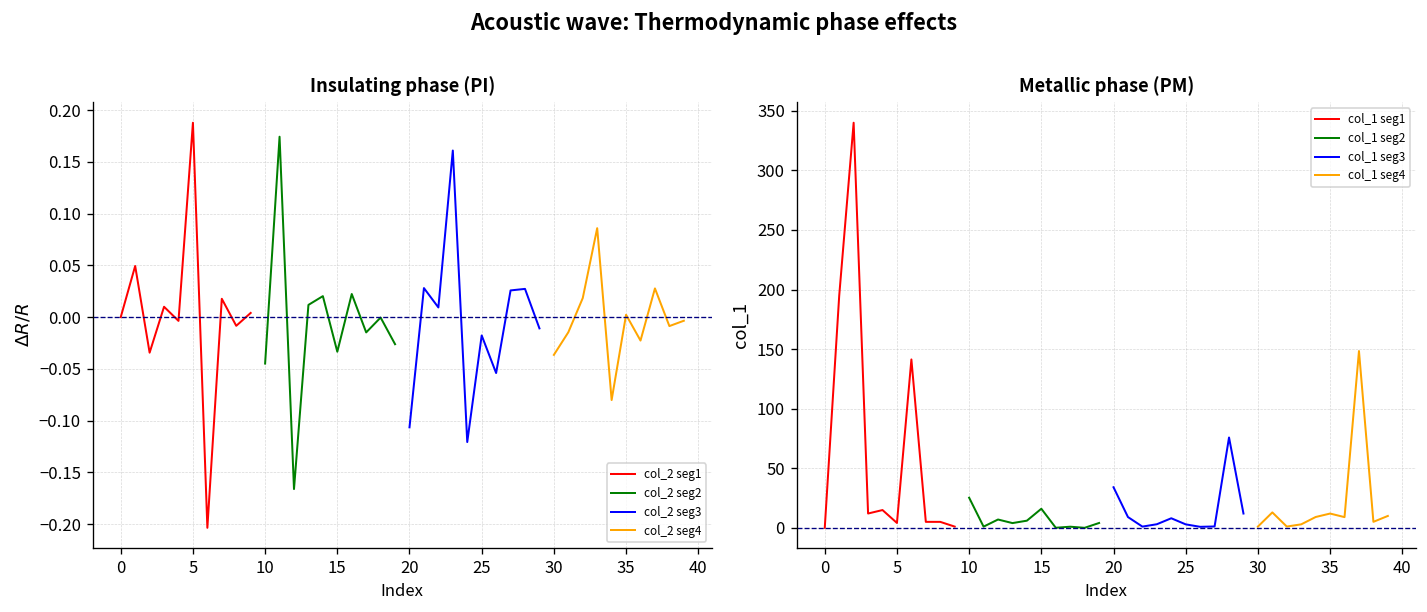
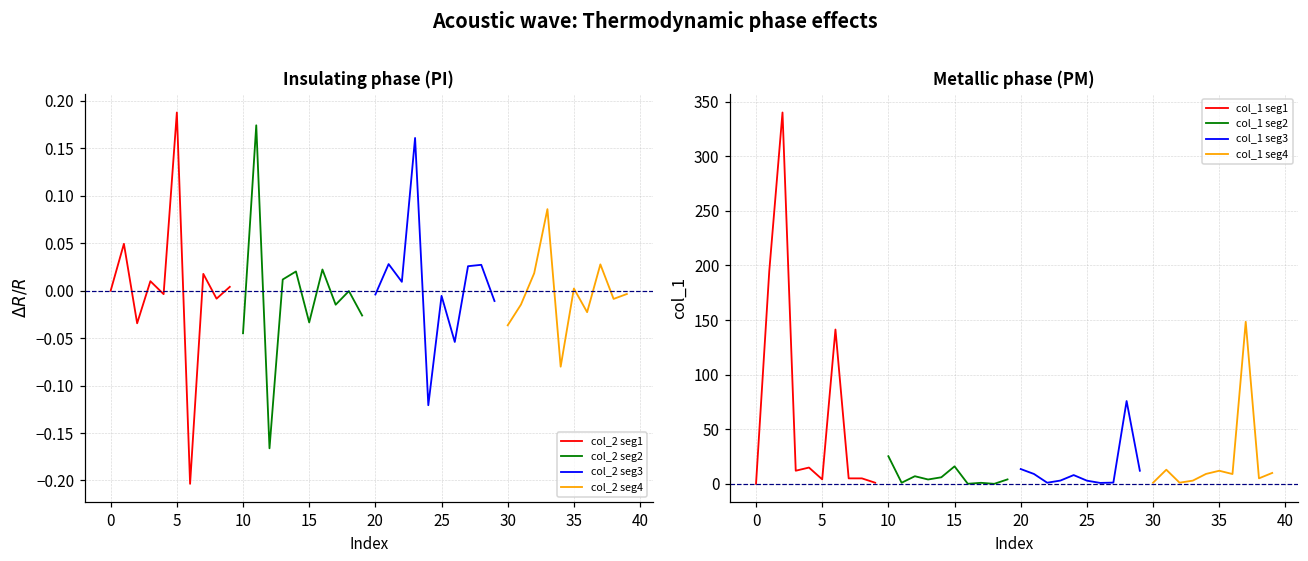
  {
    "Insulating phase (PI)": {
      "col_2 seg1": {
        "0": 0.00,
        "5": 0.19
      },
      "col_2 seg2": {
        "10": -0.04,
        "15": -0.03
      },
      "col_2 seg3": {
-       "20": -0.11,
-       "25": -0.02
+       "20": 0.00,
+       "25": -0.01
      },
      "col_2 seg4": {
        "30": -0.04,
        "35": 0.00
      }
    },
    "Metallic phase (PM)": {
      "col_1 seg1": {
        "0": 0,
        "5": 0
      },
      "col_1 seg2": {
        "10": 30,
        "15": 20
      },
      "col_1 seg3": {
-       "20": 30,
+       "20": 10,
        "25": 0
      },
      "col_1 seg4": {
        "30": 0,
        "35": 10
      }
    }
  }
